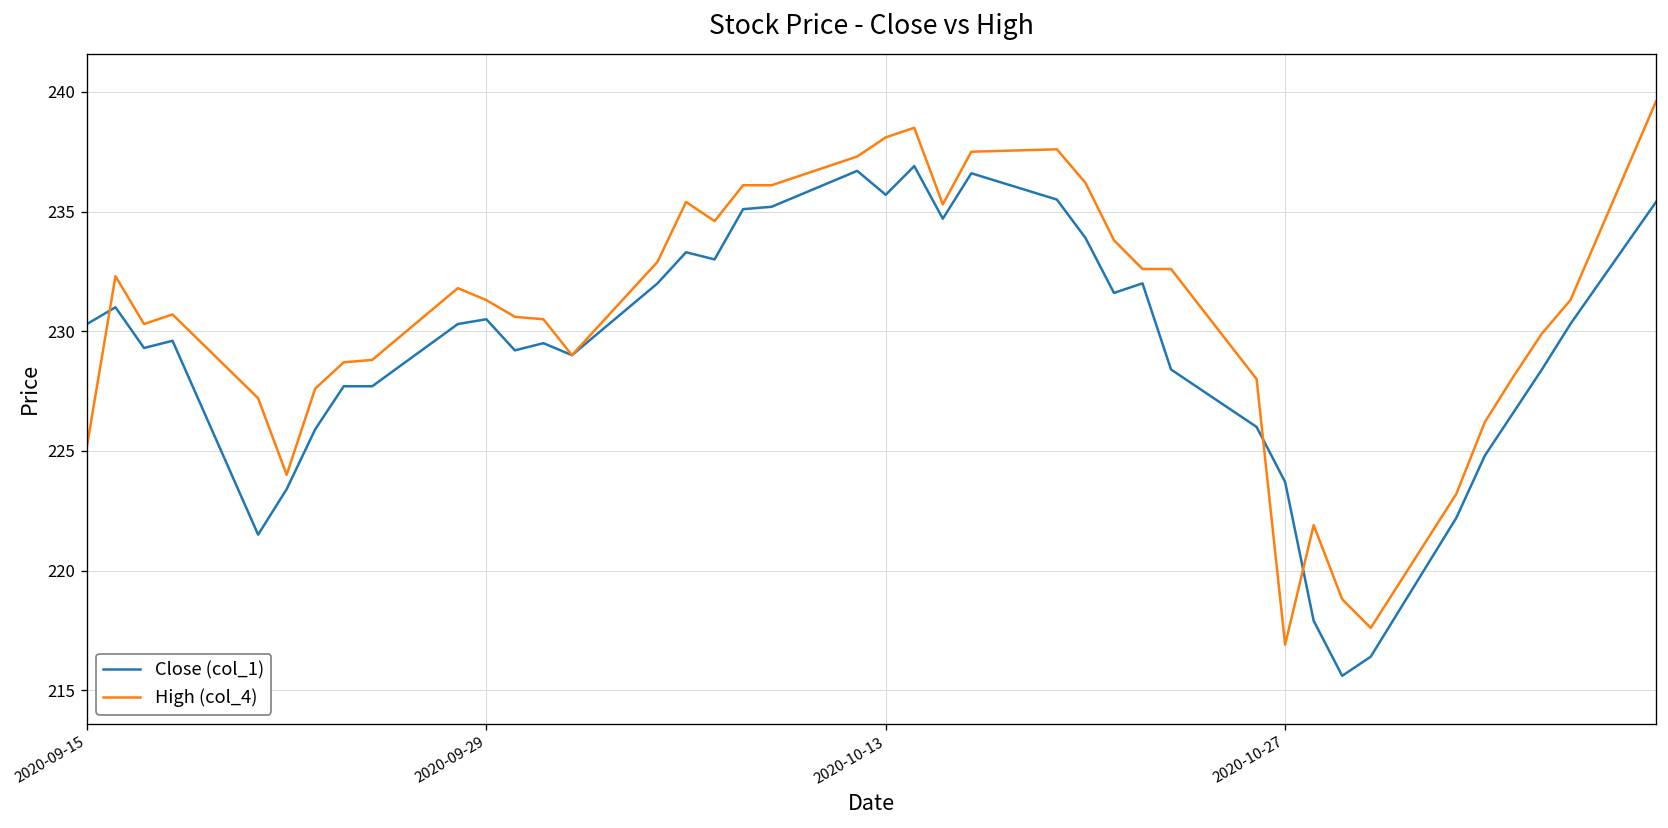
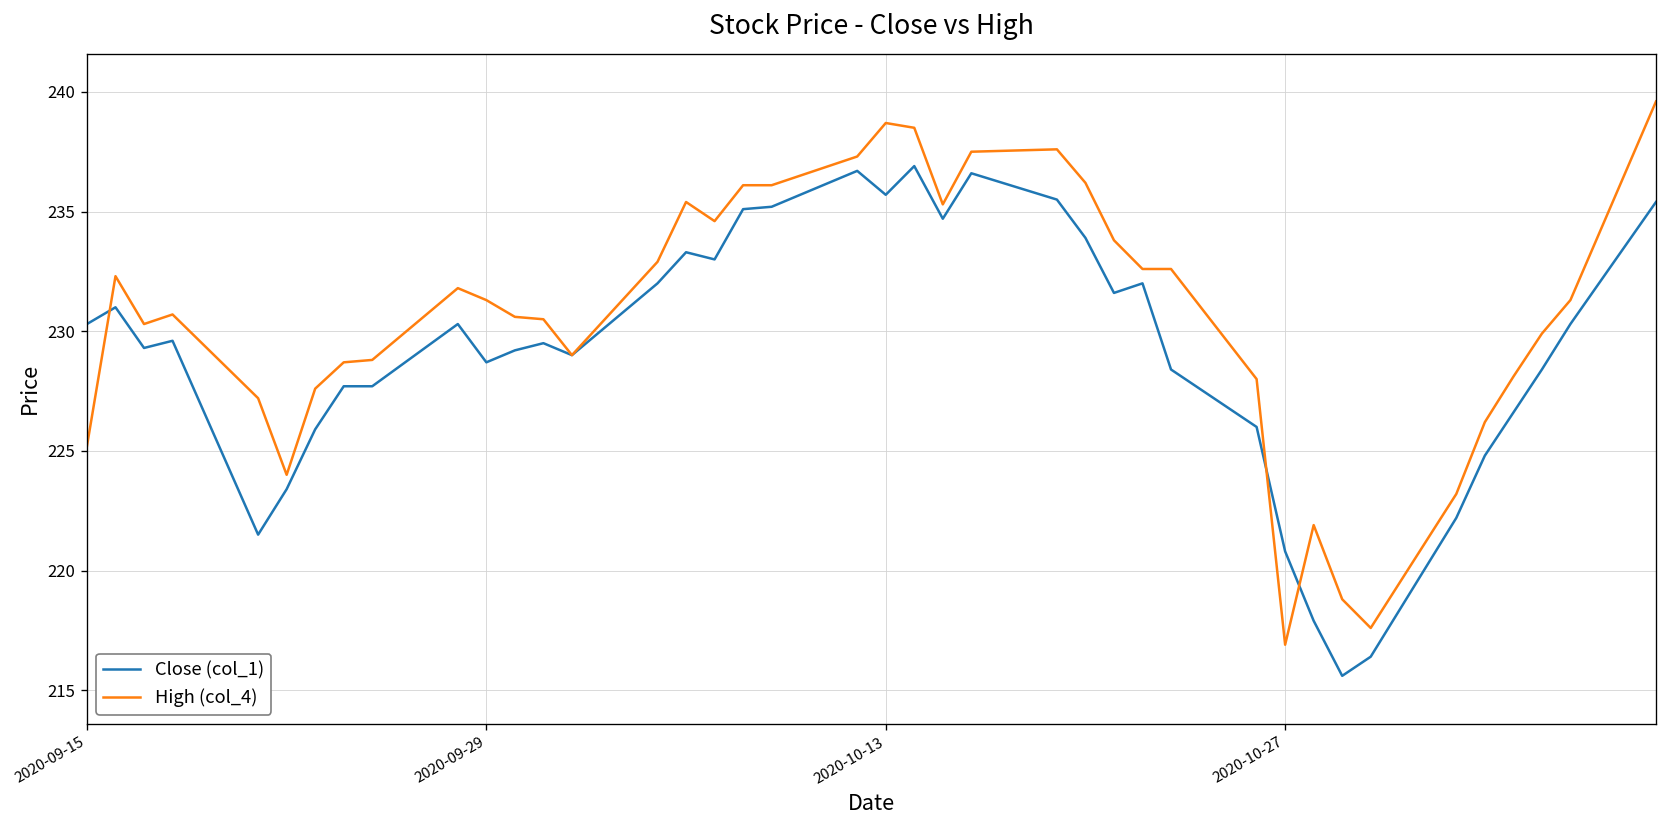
  {
    "Close (col_1)": {
      "2020-09-15": 230.3,
-     "2020-09-29": 230.5,
+     "2020-09-29": 228.7,
      "2020-10-13": 235.7,
-     "2020-10-27": 223.7
+     "2020-10-27": 220.8
    },
    "High (col_4)": {
      "2020-09-15": 225.2,
      "2020-09-29": 231.3,
-     "2020-10-13": 238.1,
+     "2020-10-13": 238.7,
      "2020-10-27": 216.9
    }
  }
